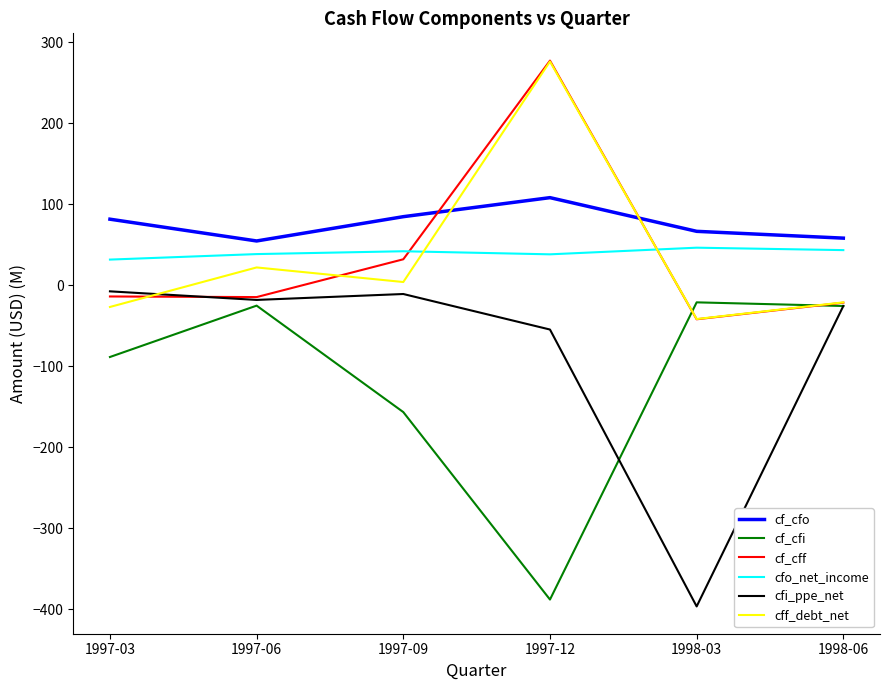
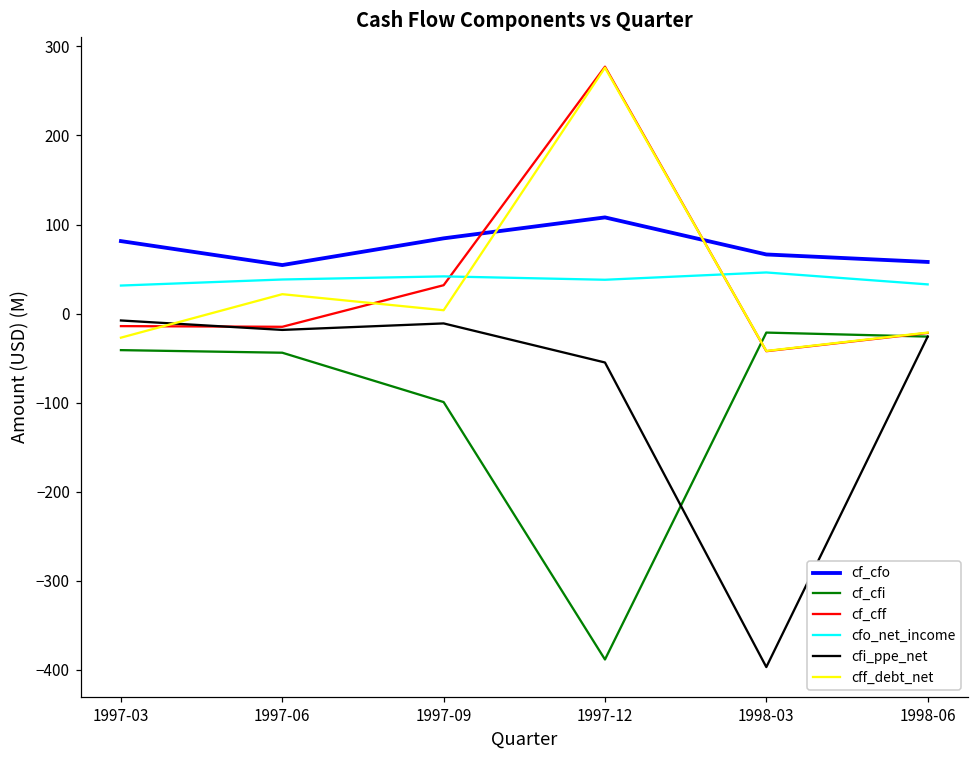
  {
    "cf_cfo": {
      "1997-03": 80,
      "1997-06": 50,
      "1997-09": 80,
      "1997-12": 110,
      "1998-03": 70,
      "1998-06": 60
    },
    "cf_cfi": {
-     "1997-03": -90,
-     "1997-06": -30,
-     "1997-09": -160,
+     "1997-03": -40,
+     "1997-06": -40,
+     "1997-09": -100,
      "1997-12": -390,
      "1998-03": -20
    },
    "cf_cff": {
      "1997-03": -10,
      "1997-06": -10,
      "1997-09": 30
    },
    "cfo_net_income": {
      "1997-03": 30,
      "1997-06": 40,
      "1997-09": 40,
      "1997-12": 40,
      "1998-03": 50,
-     "1998-06": 40
+     "1998-06": 30
    },
    "cfi_ppe_net": {
      "1997-03": -10,
      "1997-06": -20,
      "1997-09": -10,
      "1997-12": -50,
      "1998-03": -400
    },
    "cff_debt_net": {
      "1997-03": -30,
      "1997-06": 20,
      "1997-09": 0
    }
  }
